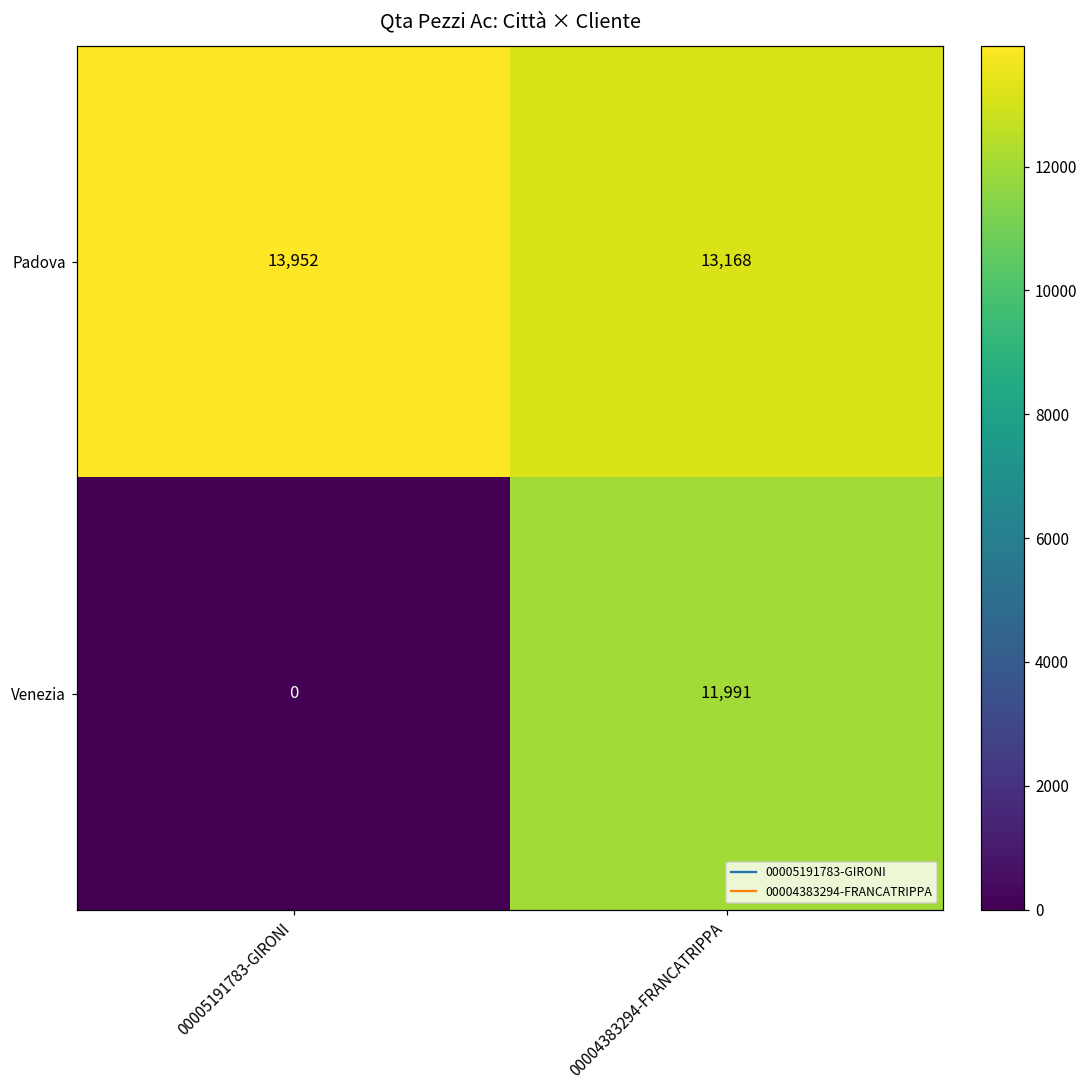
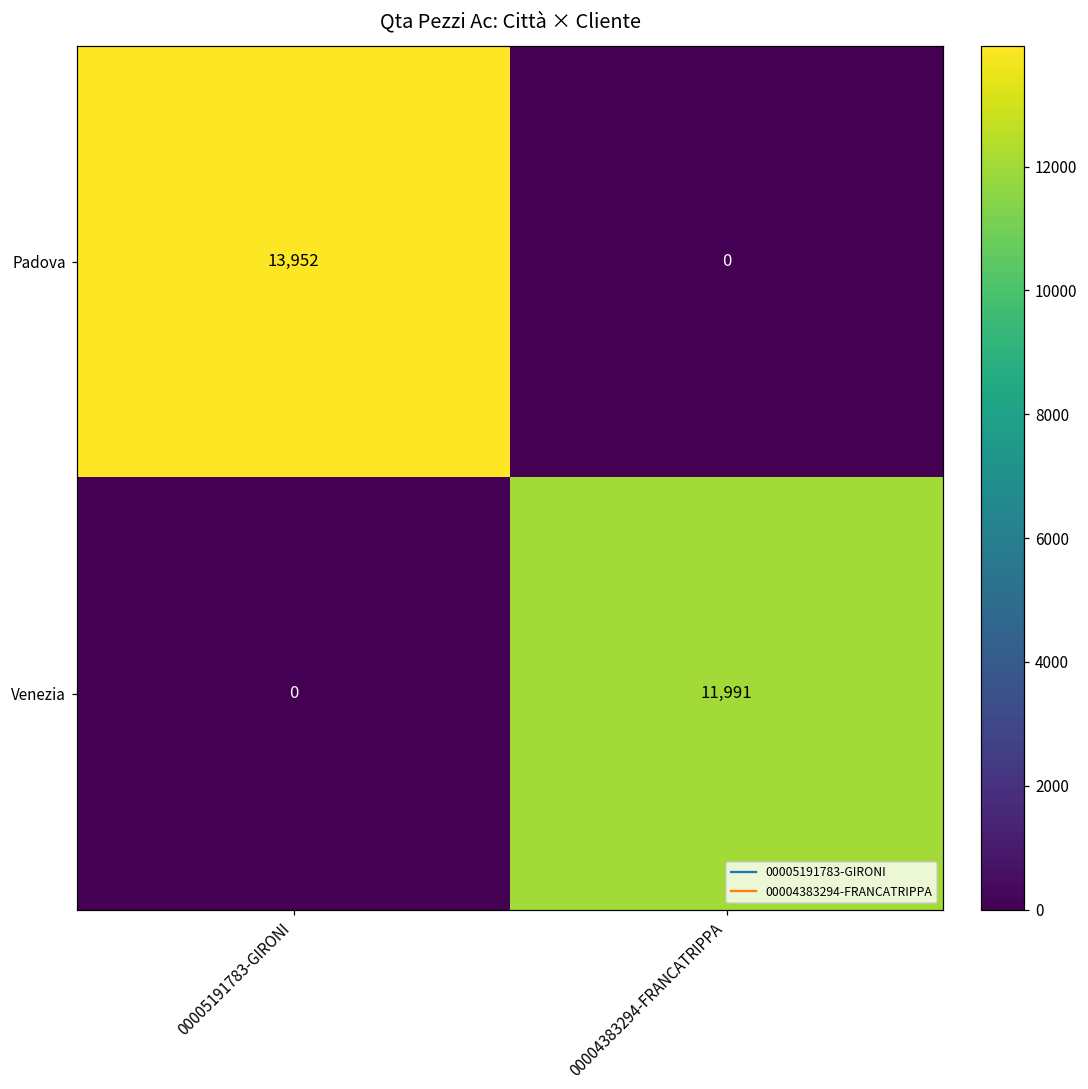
  {
    "Padova": {
      "00005191783-GIRONI": "13,952",
-     "00004383294-FRANCATRIPPA": "13,168"
+     "00004383294-FRANCATRIPPA": "0"
    },
    "Venezia": {
      "00005191783-GIRONI": "0",
      "00004383294-FRANCATRIPPA": "11,991"
    }
  }
